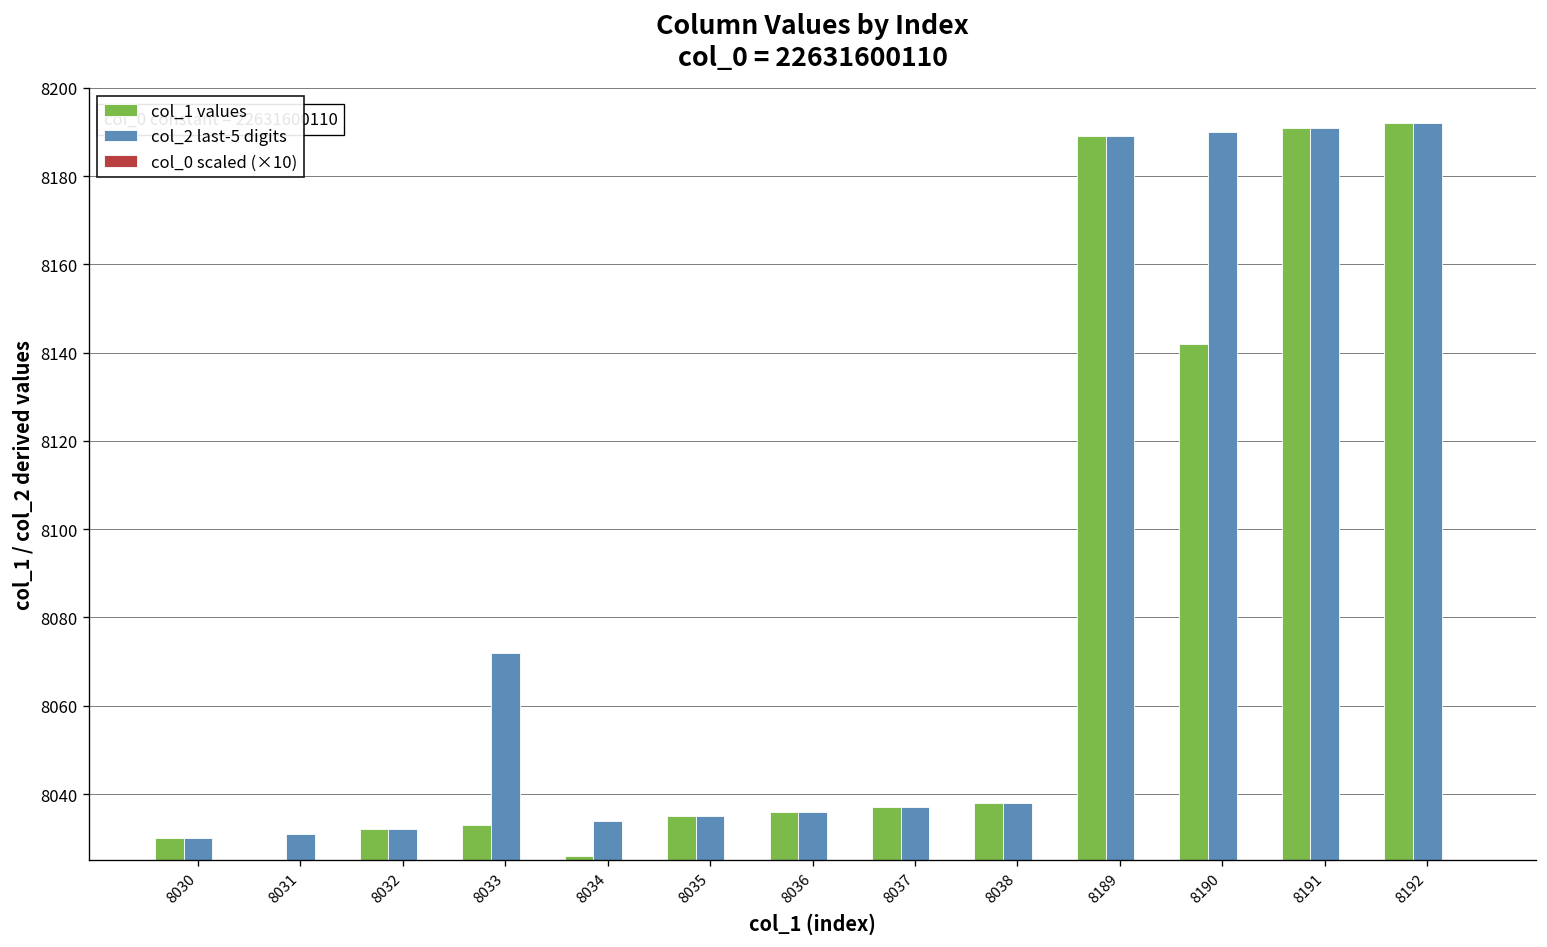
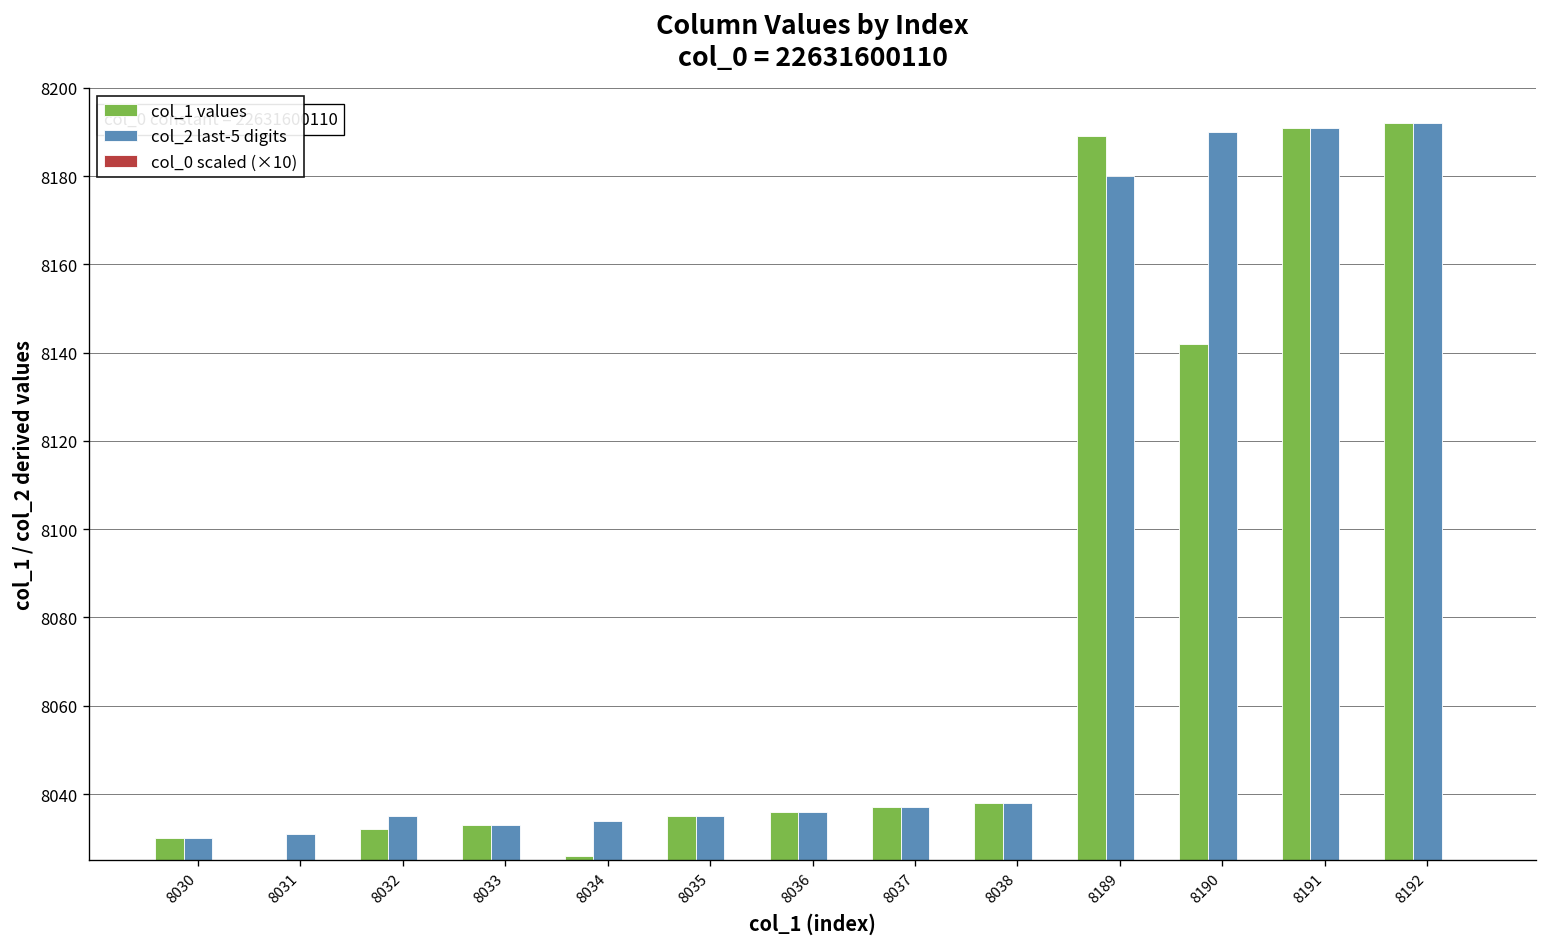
  {
    "col_1 values": {
      "8030": 8030,
      "8032": 8032,
      "8033": 8033,
      "8034": 8026,
      "8035": 8035,
      "8036": 8036,
      "8037": 8037,
      "8038": 8038,
      "8189": 8189,
      "8190": 8142,
      "8191": 8191,
      "8192": 8192
    },
    "col_2 last-5 digits": {
      "8030": 8030,
      "8031": 8031,
-     "8032": 8032,
-     "8033": 8072,
+     "8032": 8035,
+     "8033": 8033,
      "8034": 8034,
      "8035": 8035,
      "8036": 8036,
      "8037": 8037,
      "8038": 8038,
-     "8189": 8189,
+     "8189": 8180,
      "8190": 8190,
      "8191": 8191,
      "8192": 8192
    }
  }
